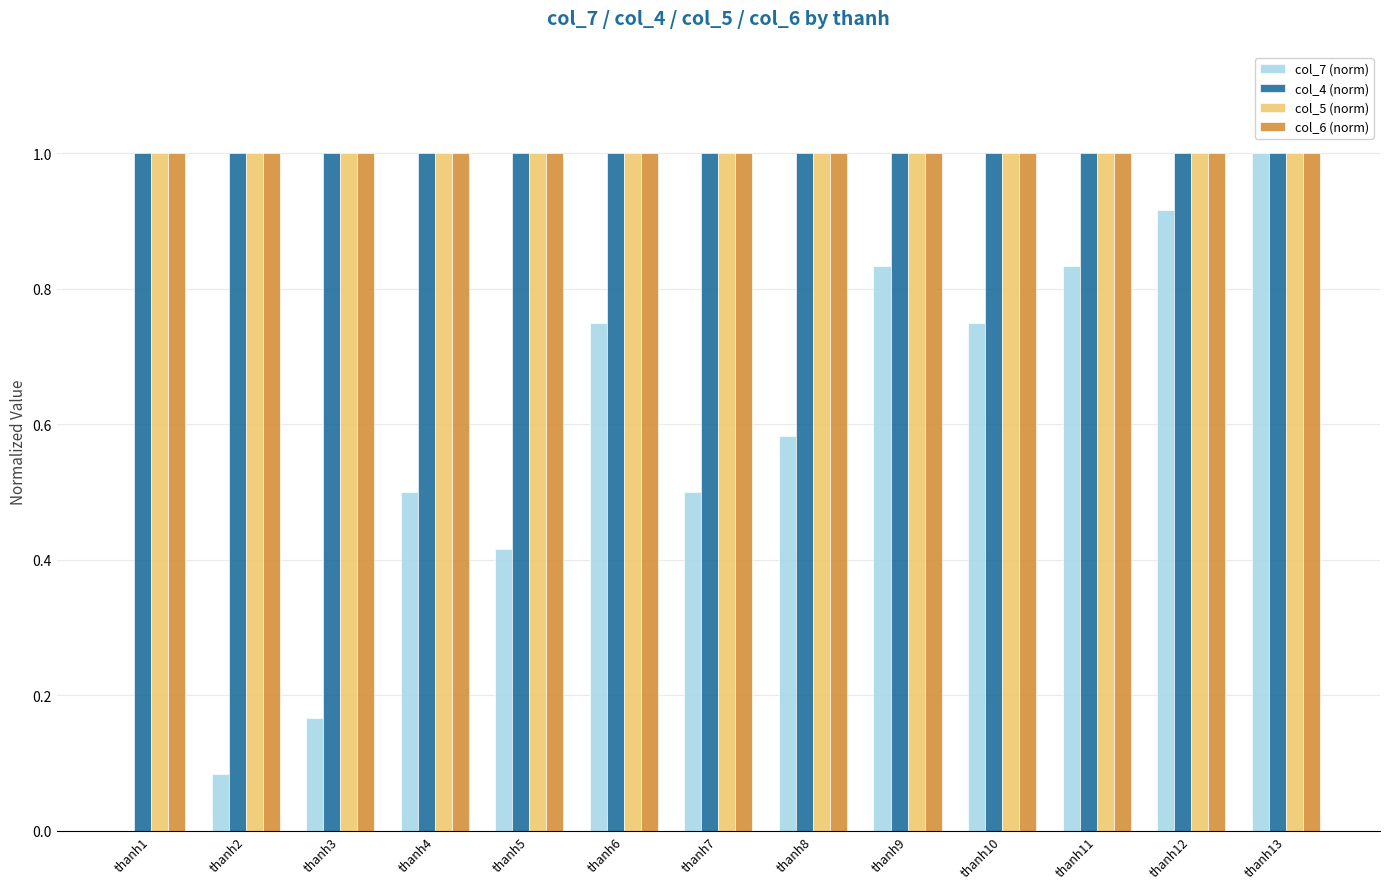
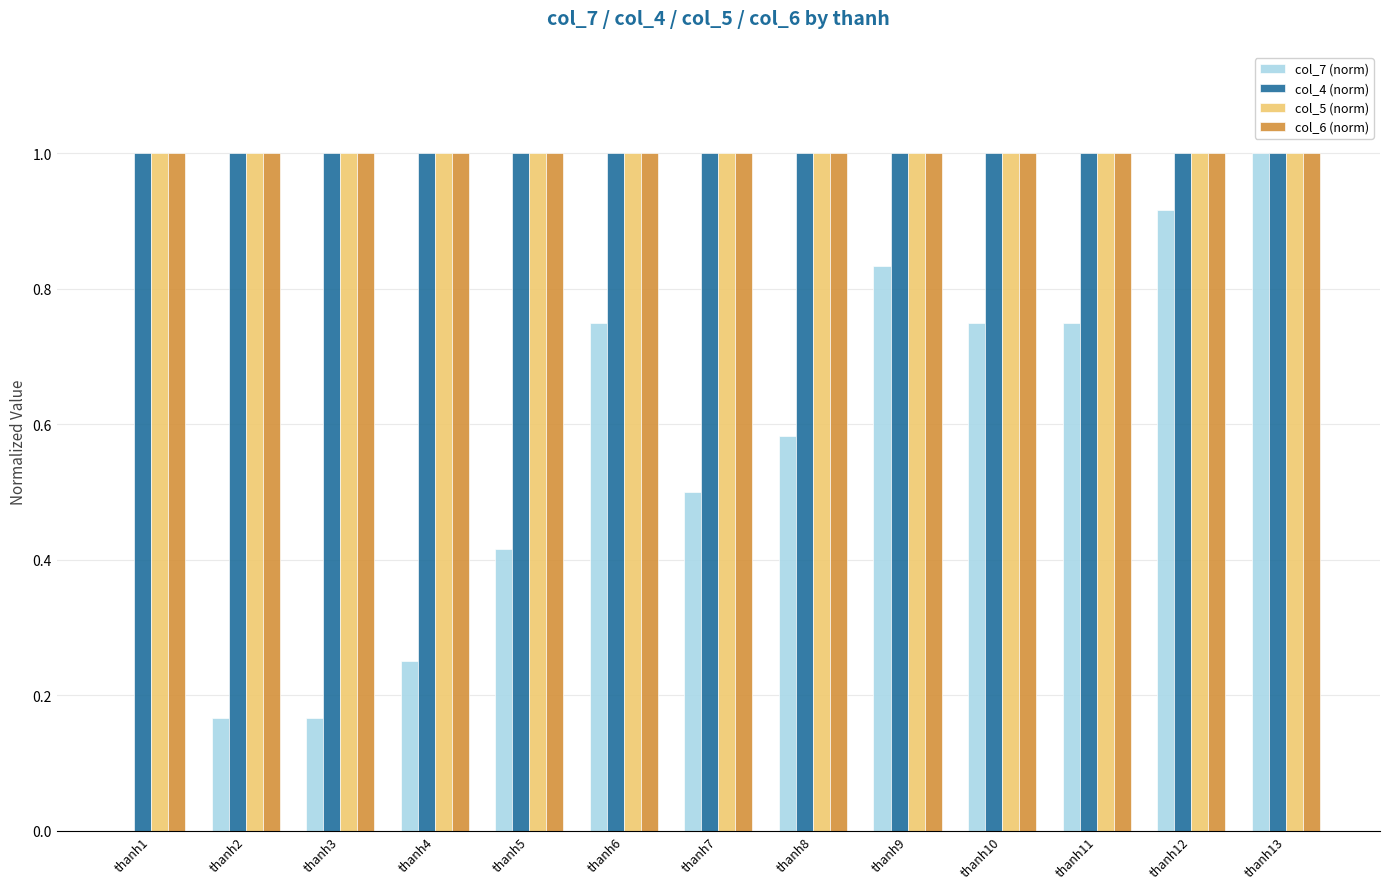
  {
    "col_7 (norm)": {
      "thanh1": 0.00,
-     "thanh2": 0.08,
+     "thanh2": 0.17,
      "thanh3": 0.17,
-     "thanh4": 0.50,
+     "thanh4": 0.25,
      "thanh5": 0.42,
      "thanh6": 0.75,
      "thanh7": 0.50,
      "thanh8": 0.58,
      "thanh9": 0.83,
      "thanh10": 0.75,
-     "thanh11": 0.83,
+     "thanh11": 0.75,
      "thanh12": 0.92,
      "thanh13": 1.00
    },
    "col_4 (norm)": {
      "thanh1": 1.00,
      "thanh2": 1.00,
      "thanh3": 1.00,
      "thanh4": 1.00,
      "thanh5": 1.00,
      "thanh6": 1.00,
      "thanh7": 1.00,
      "thanh8": 1.00,
      "thanh9": 1.00,
      "thanh10": 1.00,
      "thanh11": 1.00,
      "thanh12": 1.00,
      "thanh13": 1.00
    },
    "col_5 (norm)": {
      "thanh1": 1.00,
      "thanh2": 1.00,
      "thanh3": 1.00,
      "thanh4": 1.00,
      "thanh5": 1.00,
      "thanh6": 1.00,
      "thanh7": 1.00,
      "thanh8": 1.00,
      "thanh9": 1.00,
      "thanh10": 1.00,
      "thanh11": 1.00,
      "thanh12": 1.00,
      "thanh13": 1.00
    },
    "col_6 (norm)": {
      "thanh1": 1.00,
      "thanh2": 1.00,
      "thanh3": 1.00,
      "thanh4": 1.00,
      "thanh5": 1.00,
      "thanh6": 1.00,
      "thanh7": 1.00,
      "thanh8": 1.00,
      "thanh9": 1.00,
      "thanh10": 1.00,
      "thanh11": 1.00,
      "thanh12": 1.00,
      "thanh13": 1.00
    }
  }
